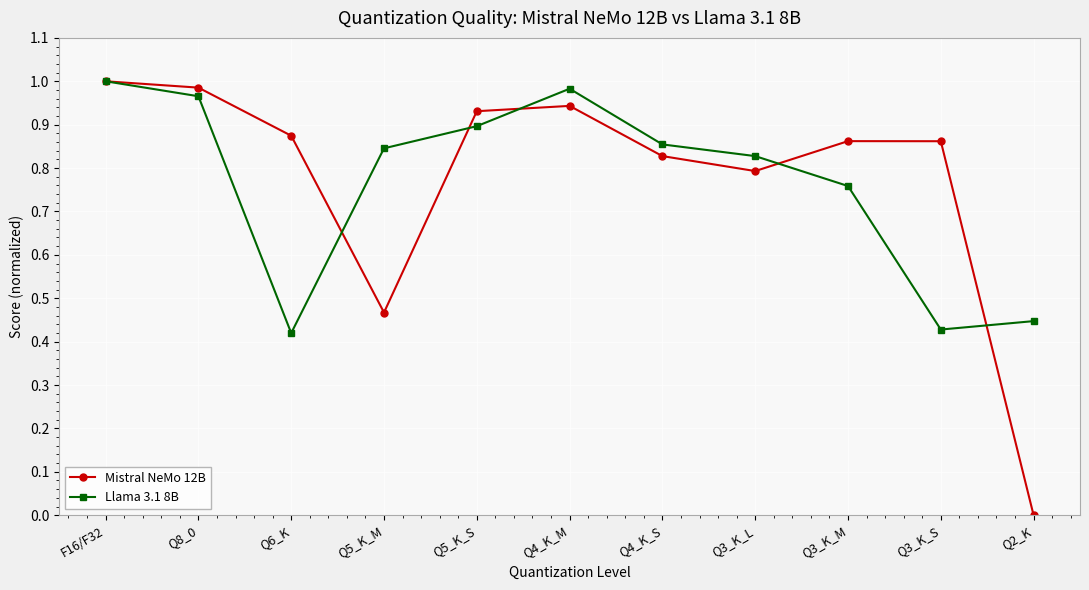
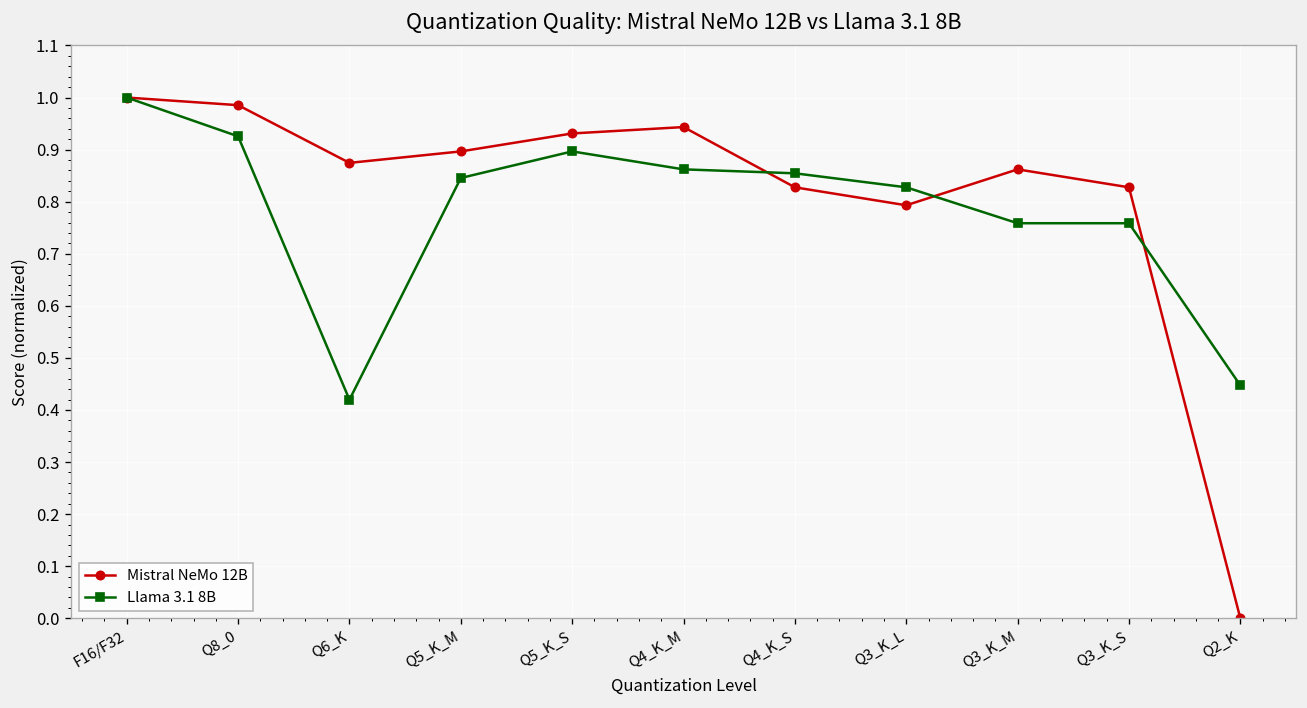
  {
    "Mistral NeMo 12B": {
      "Q8_0": 0.99,
      "Q6_K": 0.87,
-     "Q5_K_M": 0.47,
+     "Q5_K_M": 0.90,
      "Q5_K_S": 0.93,
      "Q4_K_M": 0.94,
      "Q4_K_S": 0.83,
      "Q3_K_L": 0.79,
      "Q3_K_M": 0.86,
-     "Q3_K_S": 0.86,
+     "Q3_K_S": 0.83,
      "Q2_K": 0.00
    },
    "Llama 3.1 8B": {
-     "Q8_0": 0.97,
+     "Q8_0": 0.93,
      "Q6_K": 0.42,
      "Q5_K_M": 0.85,
      "Q5_K_S": 0.90,
-     "Q4_K_M": 0.98,
+     "Q4_K_M": 0.86,
      "Q4_K_S": 0.85,
      "Q3_K_L": 0.83,
      "Q3_K_M": 0.76,
-     "Q3_K_S": 0.43,
+     "Q3_K_S": 0.76,
      "Q2_K": 0.45
    }
  }
